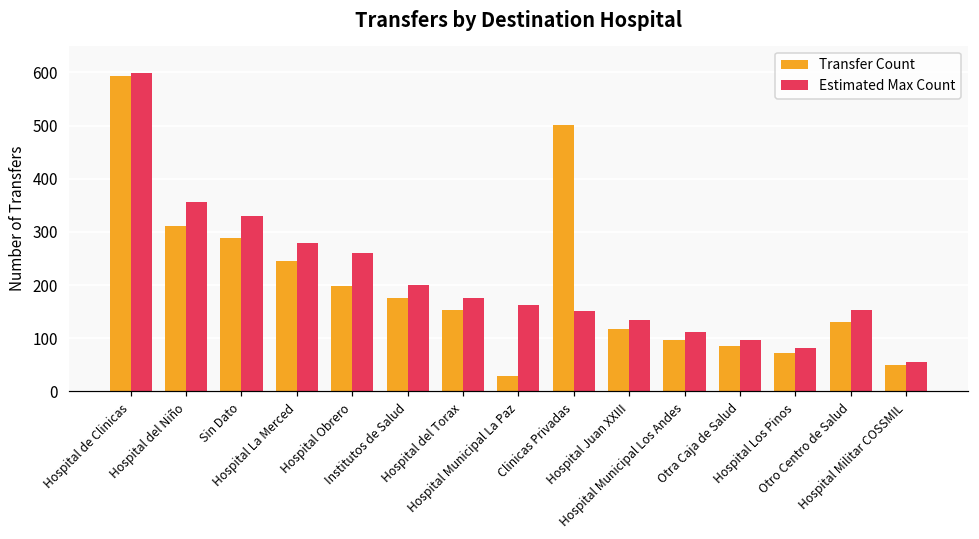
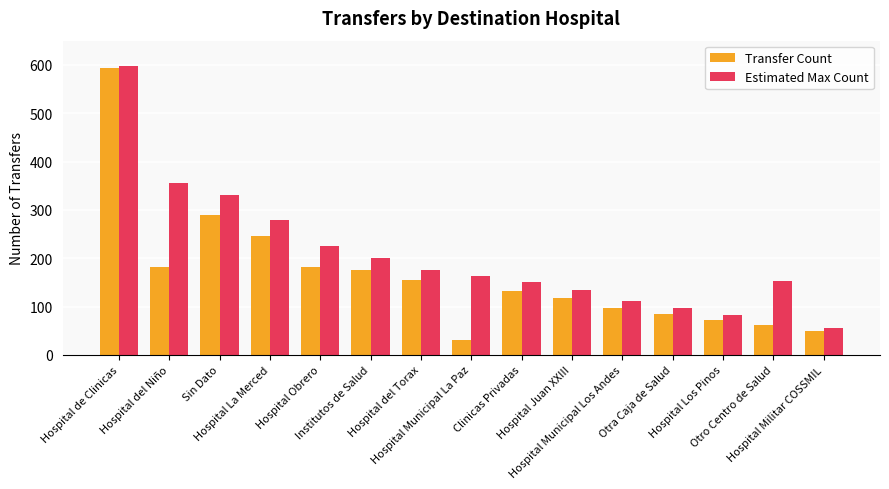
  {
    "Transfer Count": {
      "Hospital de Clinicas": 590,
-     "Hospital del Niño": 310,
+     "Hospital del Niño": 180,
      "Sin Dato": 290,
      "Hospital La Merced": 250,
-     "Hospital Obrero": 200,
+     "Hospital Obrero": 180,
      "Institutos de Salud": 180,
      "Hospital del Torax": 150,
      "Hospital Municipal La Paz": 30,
-     "Clinicas Privadas": 500,
+     "Clinicas Privadas": 130,
      "Hospital Juan XXIII": 120,
      "Hospital Municipal Los Andes": 100,
      "Otra Caja de Salud": 90,
      "Hospital Los Pinos": 70,
-     "Otro Centro de Salud": 130,
+     "Otro Centro de Salud": 60,
      "Hospital Militar COSSMIL": 50
    },
    "Estimated Max Count": {
      "Hospital de Clinicas": 600,
      "Hospital del Niño": 360,
      "Sin Dato": 330,
      "Hospital La Merced": 280,
-     "Hospital Obrero": 260,
+     "Hospital Obrero": 230,
      "Institutos de Salud": 200,
      "Hospital del Torax": 180,
      "Hospital Municipal La Paz": 160,
      "Clinicas Privadas": 150,
      "Hospital Juan XXIII": 140,
      "Hospital Municipal Los Andes": 110,
      "Otra Caja de Salud": 100,
      "Hospital Los Pinos": 80,
      "Otro Centro de Salud": 150,
      "Hospital Militar COSSMIL": 60
    }
  }
